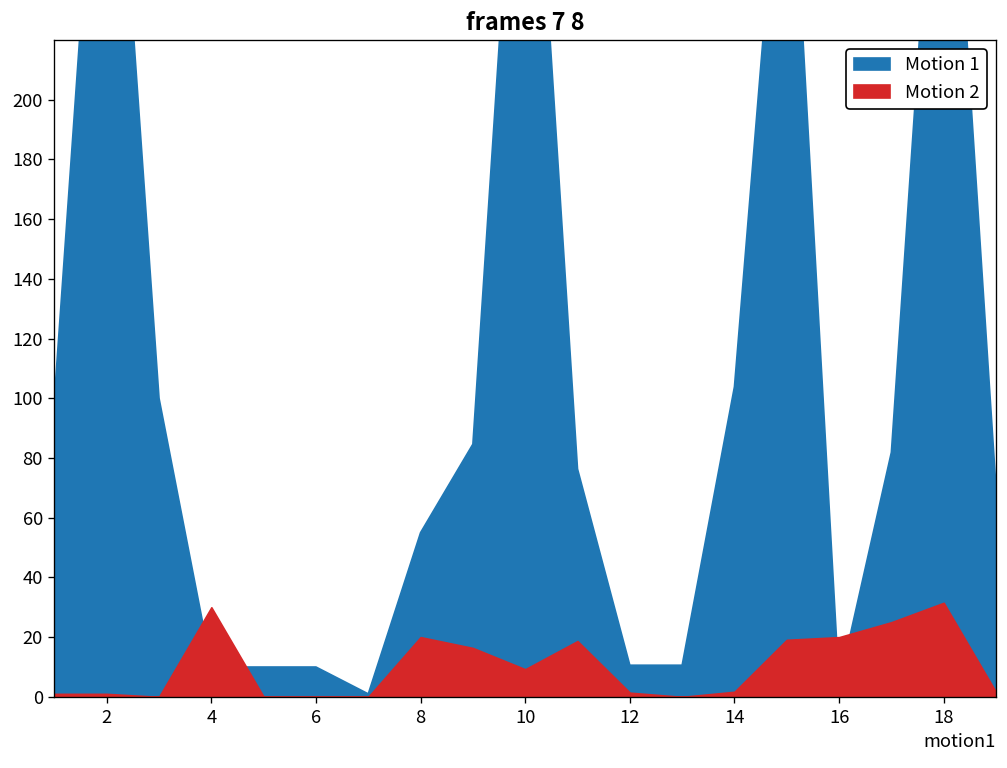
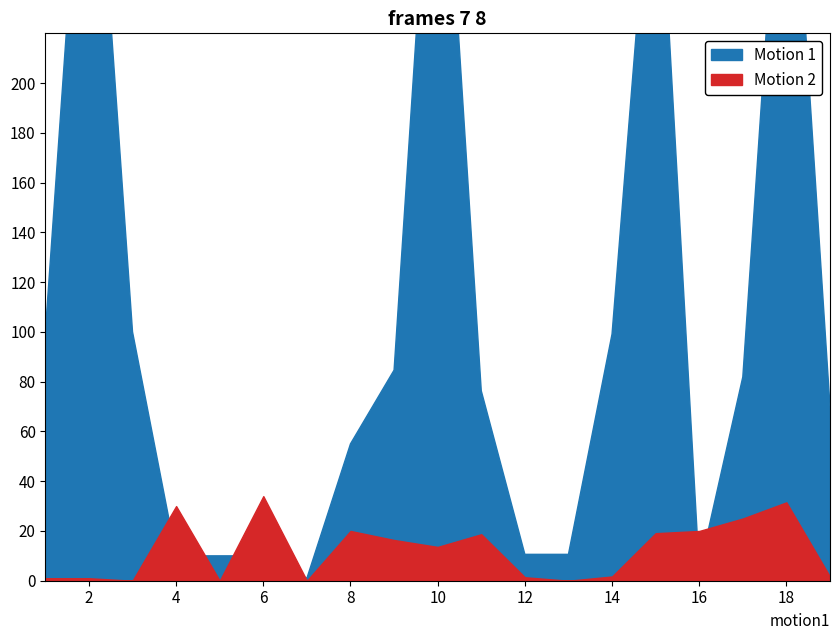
  {
    "Motion 1": {
      "8": 55,
      "12": 11,
-     "14": 104
+     "14": 99
    },
    "Motion 2": {
      "4": 30,
-     "6": 0,
+     "6": 34,
      "8": 20,
-     "10": 9,
+     "10": 14,
      "12": 1,
      "14": 2,
      "16": 20,
      "18": 32
    }
  }
